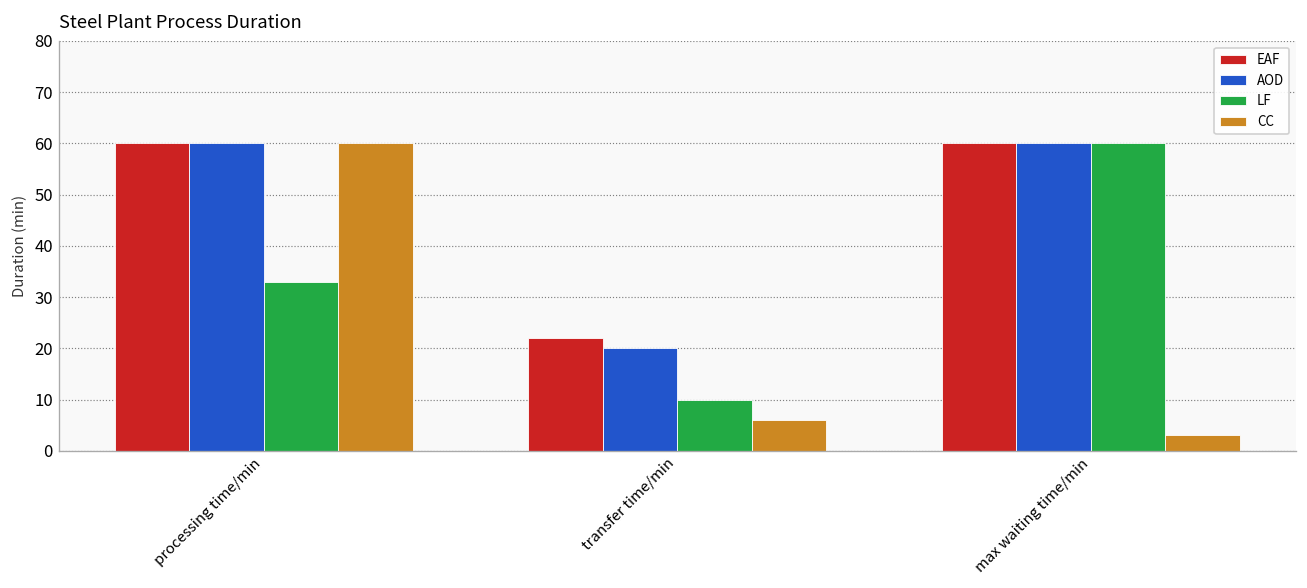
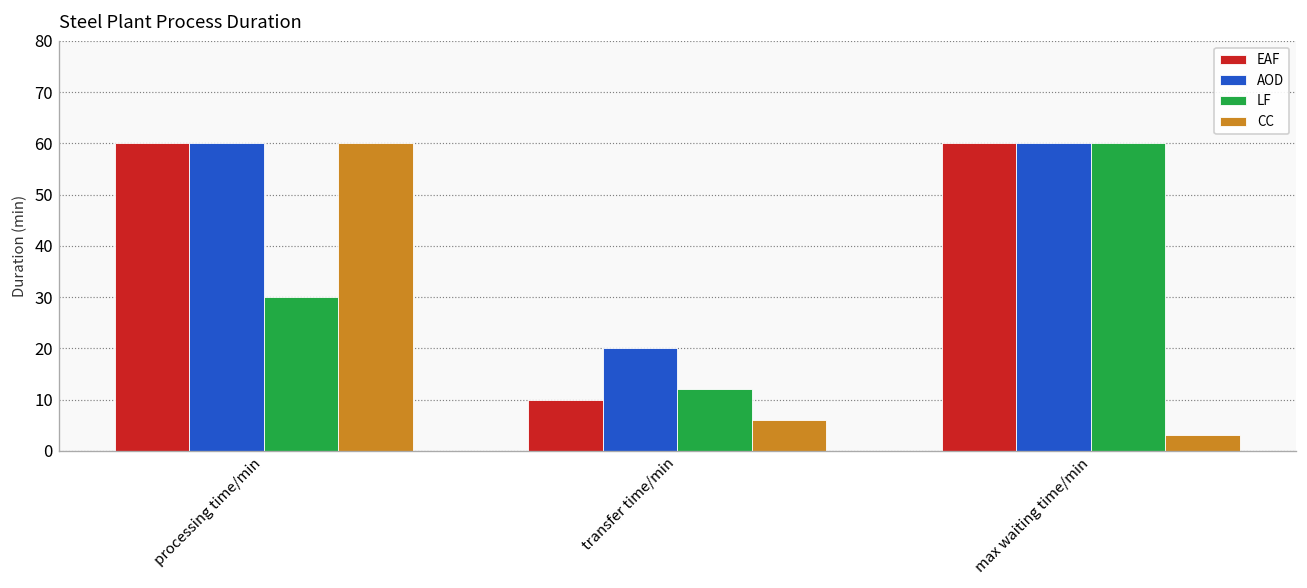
  {
    "EAF": {
      "processing time/min": 60,
-     "transfer time/min": 22,
+     "transfer time/min": 10,
      "max waiting time/min": 60
    },
    "AOD": {
      "processing time/min": 60,
      "transfer time/min": 20,
      "max waiting time/min": 60
    },
    "LF": {
-     "processing time/min": 33,
-     "transfer time/min": 10,
+     "processing time/min": 30,
+     "transfer time/min": 12,
      "max waiting time/min": 60
    },
    "CC": {
      "processing time/min": 60,
      "transfer time/min": 6,
      "max waiting time/min": 3
    }
  }
